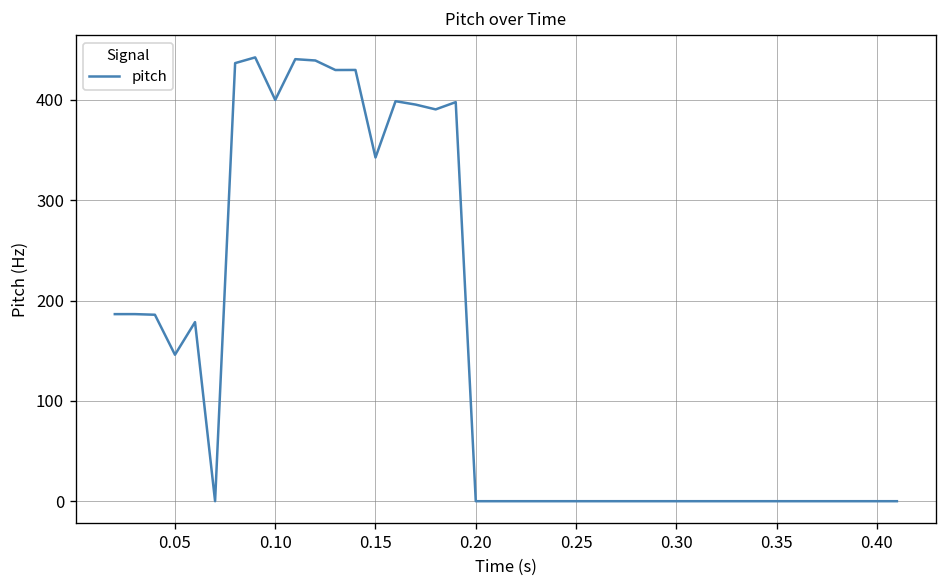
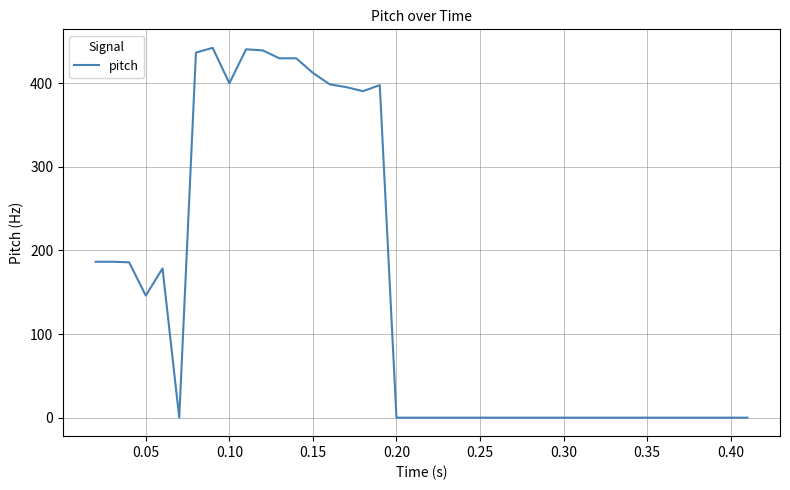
  {
    "0.05": 150,
    "0.10": 400,
-   "0.15": 340,
+   "0.15": 410,
    "0.20": 0,
    "0.25": 0,
    "0.30": 0,
    "0.35": 0,
    "0.40": 0
  }
